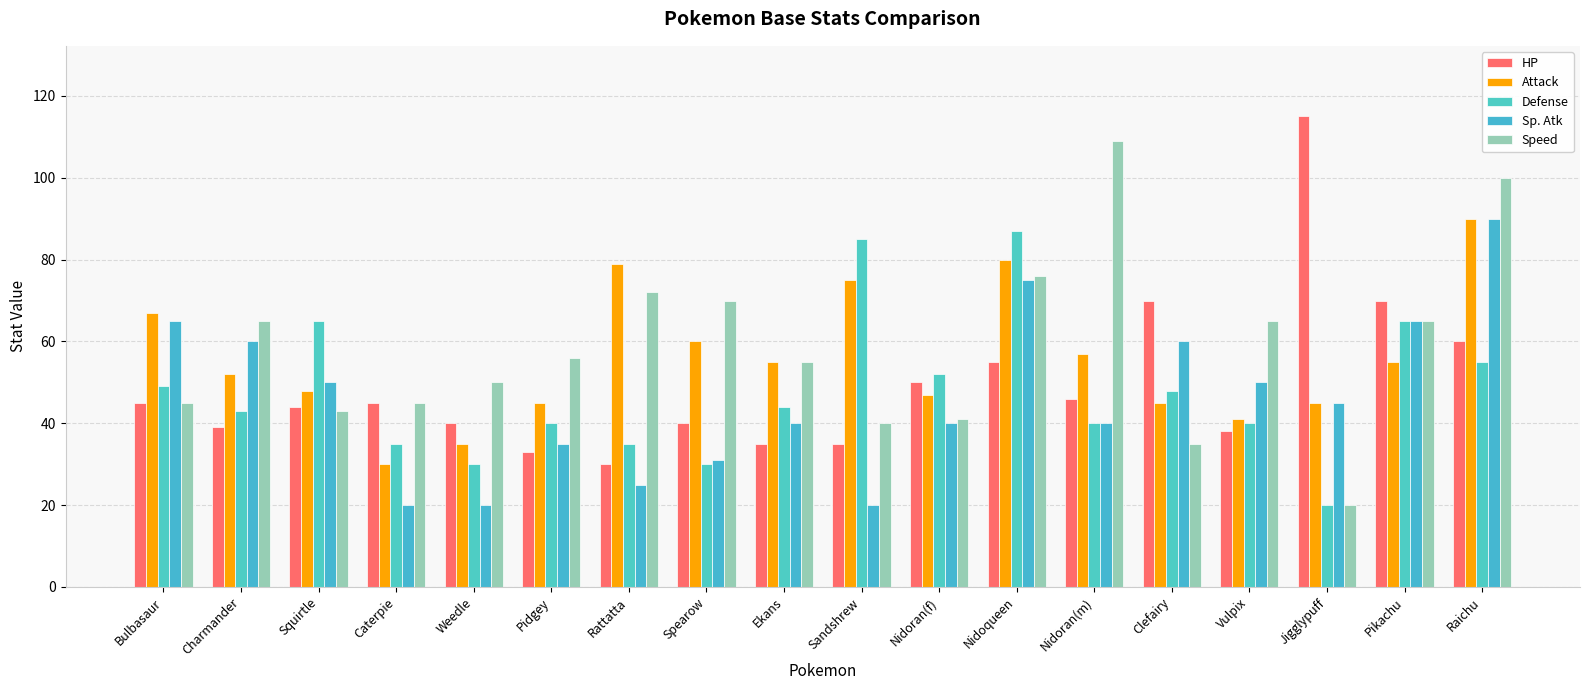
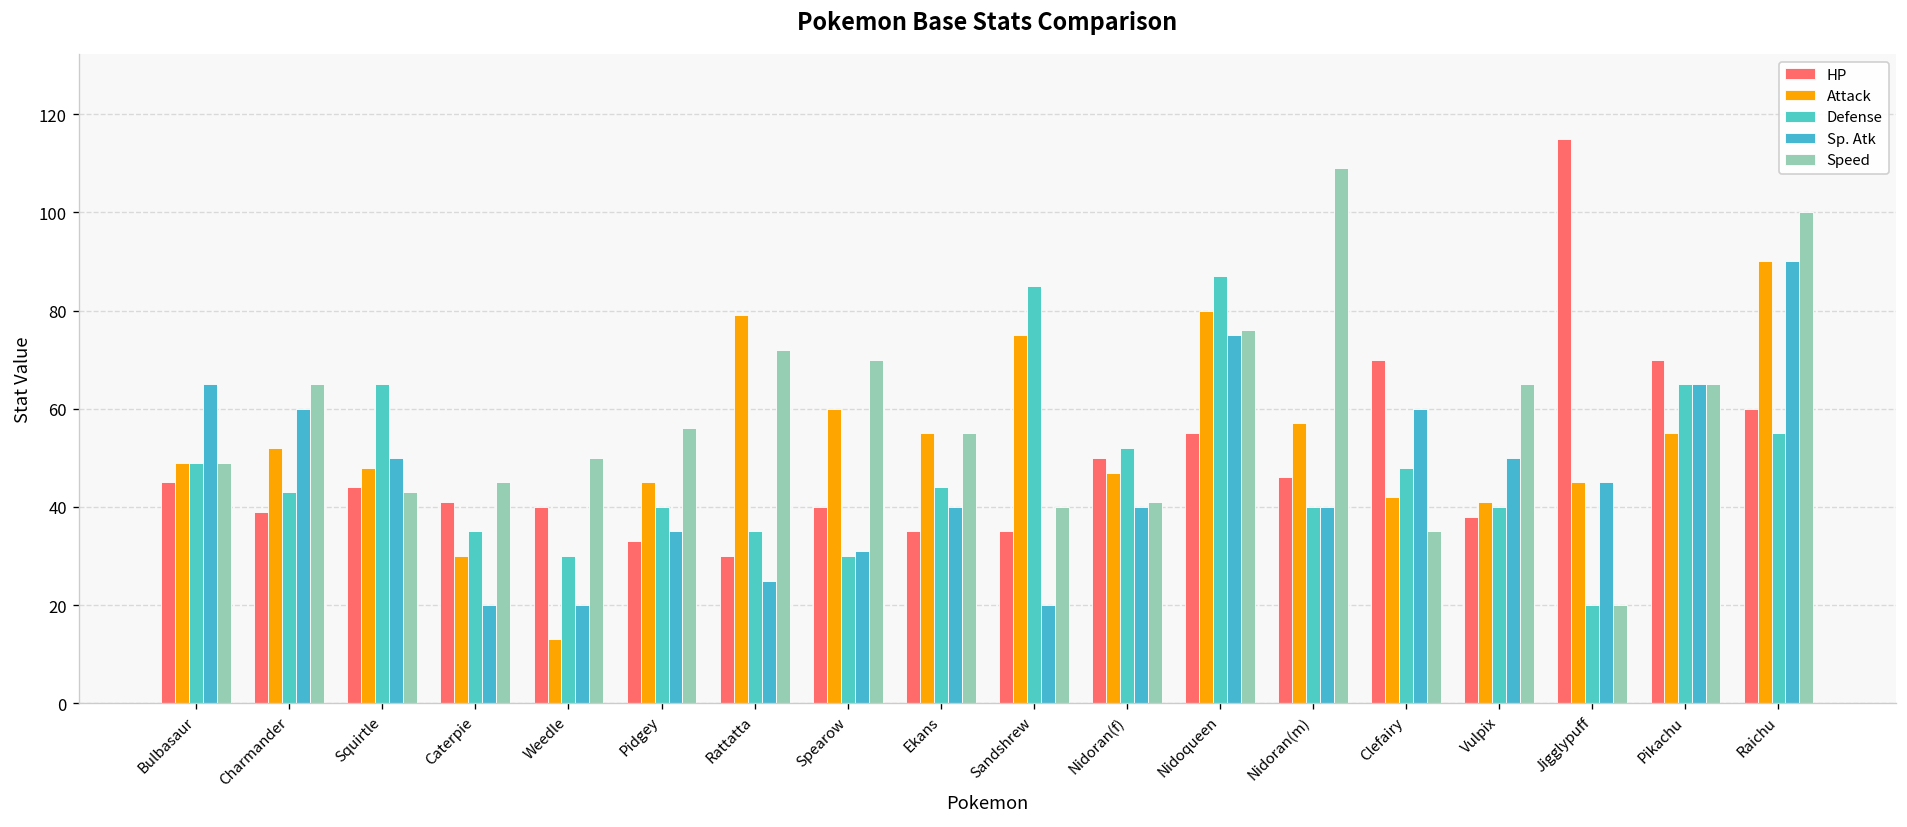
  {
    "HP": {
      "Bulbasaur": 45,
      "Charmander": 39,
      "Squirtle": 44,
-     "Caterpie": 45,
+     "Caterpie": 41,
      "Weedle": 40,
      "Pidgey": 33,
      "Rattatta": 30,
      "Spearow": 40,
      "Ekans": 35,
      "Sandshrew": 35,
      "Nidoran(f)": 50,
      "Nidoqueen": 55,
      "Nidoran(m)": 46,
      "Clefairy": 70,
      "Vulpix": 38,
      "Jigglypuff": 115,
      "Pikachu": 70,
      "Raichu": 60
    },
    "Attack": {
-     "Bulbasaur": 67,
+     "Bulbasaur": 49,
      "Charmander": 52,
      "Squirtle": 48,
      "Caterpie": 30,
-     "Weedle": 35,
+     "Weedle": 13,
      "Pidgey": 45,
      "Rattatta": 79,
      "Spearow": 60,
      "Ekans": 55,
      "Sandshrew": 75,
      "Nidoran(f)": 47,
      "Nidoqueen": 80,
      "Nidoran(m)": 57,
-     "Clefairy": 45,
+     "Clefairy": 42,
      "Vulpix": 41,
      "Jigglypuff": 45,
      "Pikachu": 55,
      "Raichu": 90
    },
    "Speed": {
-     "Bulbasaur": 45,
+     "Bulbasaur": 49,
      "Charmander": 65,
      "Squirtle": 43,
      "Caterpie": 45,
      "Weedle": 50,
      "Pidgey": 56,
      "Rattatta": 72,
      "Spearow": 70,
      "Ekans": 55,
      "Sandshrew": 40,
      "Nidoran(f)": 41,
      "Nidoqueen": 76,
      "Nidoran(m)": 109,
      "Clefairy": 35,
      "Vulpix": 65,
      "Jigglypuff": 20,
      "Pikachu": 65,
      "Raichu": 100
    }
  }
